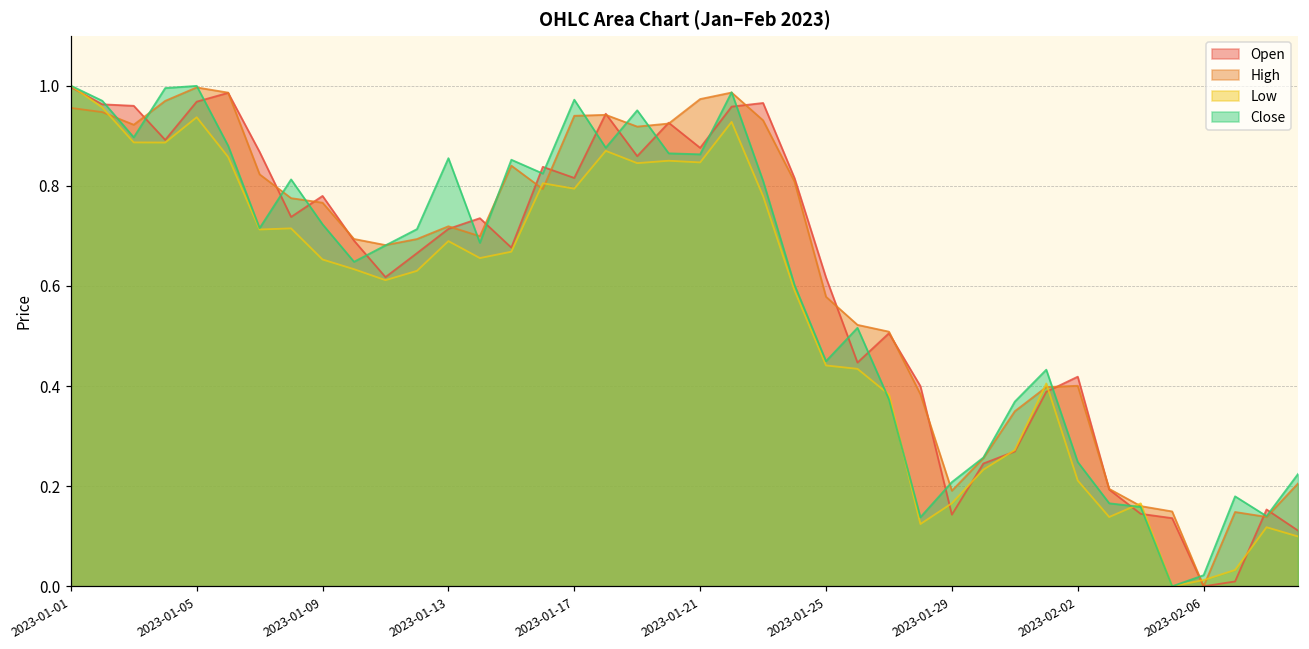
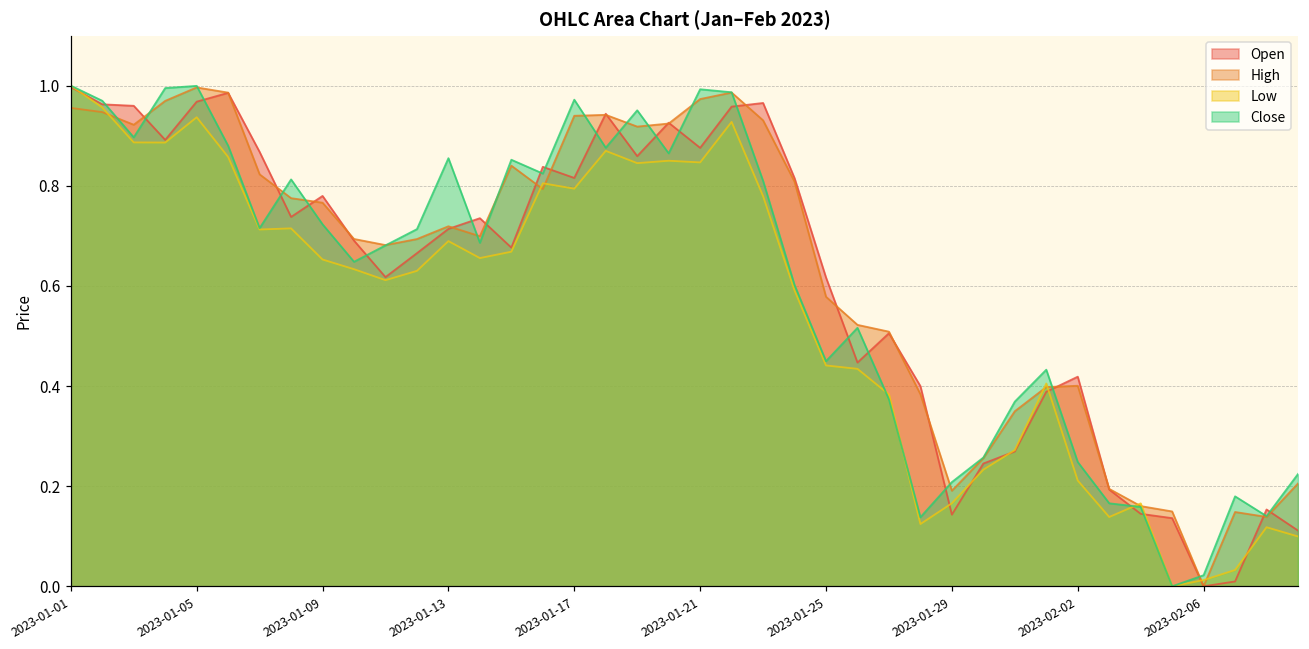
  {
    "Close": {
      "2023-01-09": 0.72,
      "2023-01-13": 0.86,
      "2023-01-17": 0.97,
-     "2023-01-21": 0.86,
+     "2023-01-21": 0.99,
      "2023-01-25": 0.45,
      "2023-01-29": 0.21,
      "2023-02-02": 0.25,
      "2023-02-06": 0.02
    }
  }
